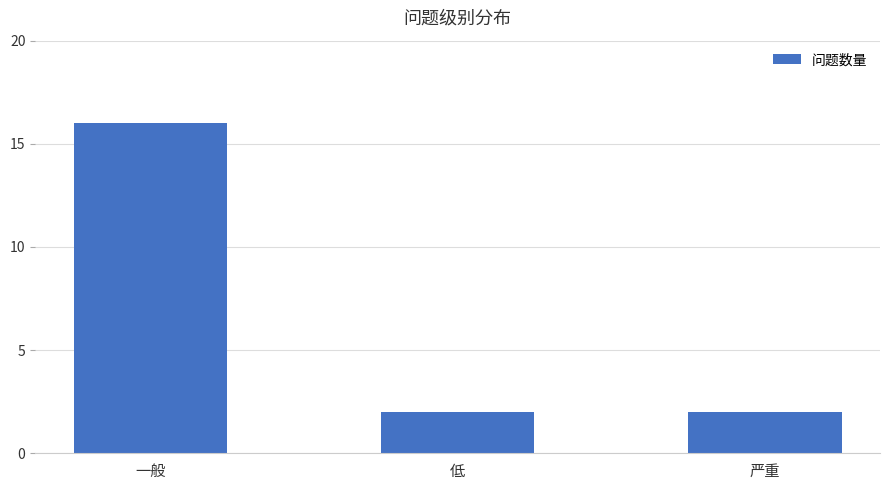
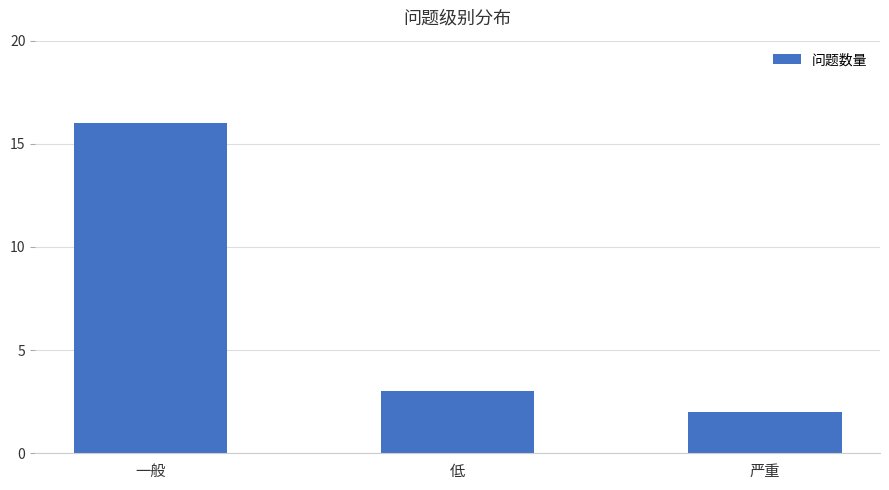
  {
    "一般": 16,
-   "低": 2,
+   "低": 3,
    "严重": 2
  }
